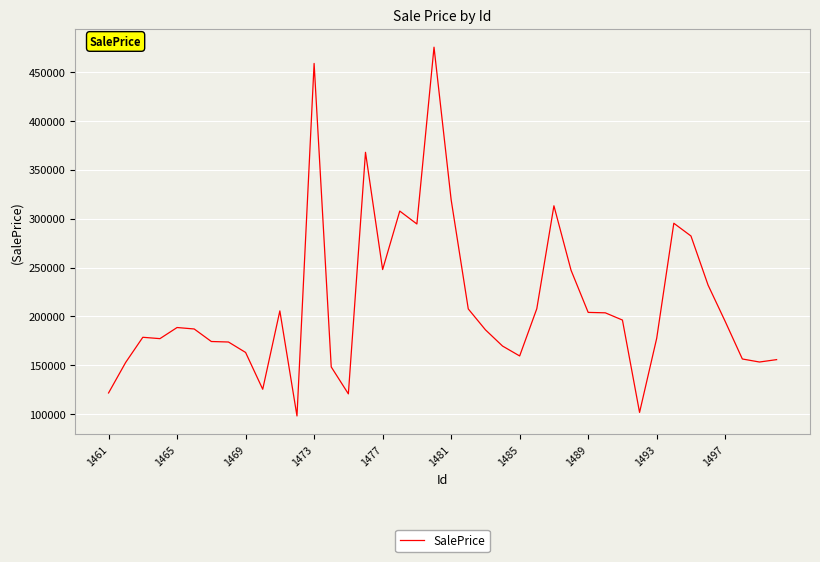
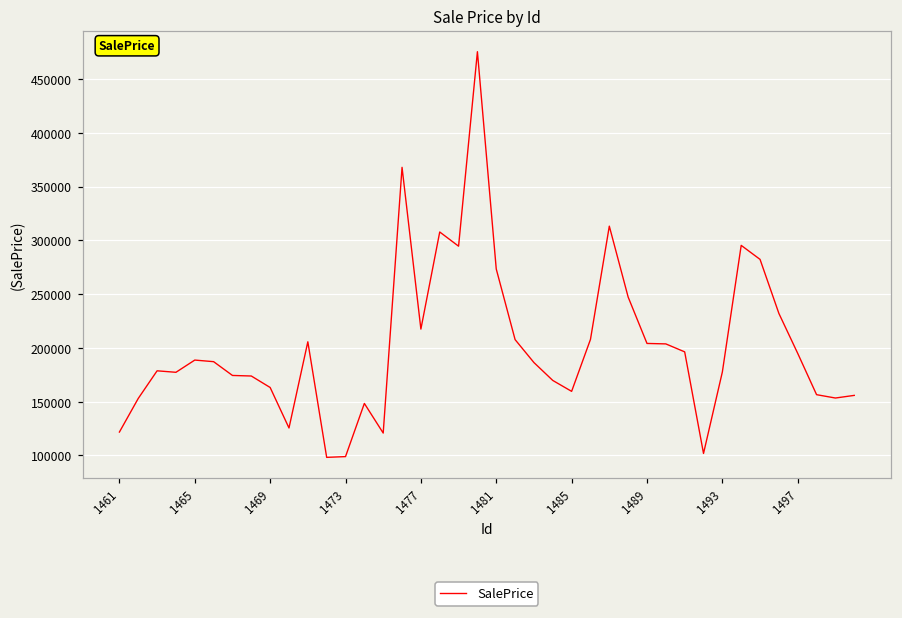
  {
    "1461": 120000,
    "1465": 190000,
    "1469": 160000,
-   "1473": 460000,
-   "1477": 250000,
-   "1481": 320000,
+   "1473": 100000,
+   "1477": 220000,
+   "1481": 270000,
    "1485": 160000,
    "1489": 200000,
    "1493": 180000,
    "1497": 190000
  }
